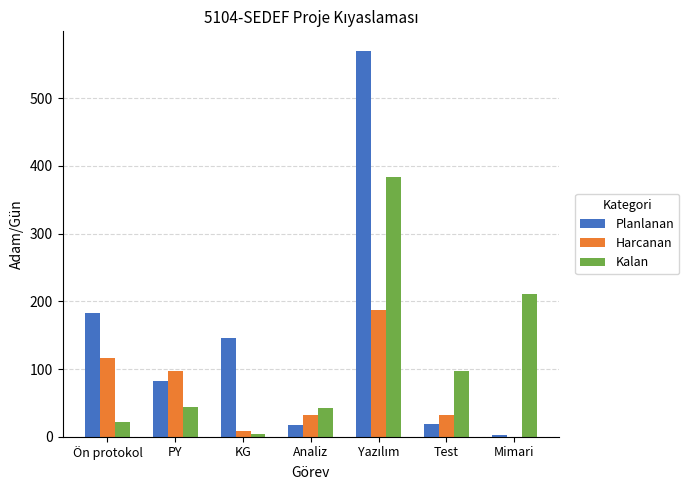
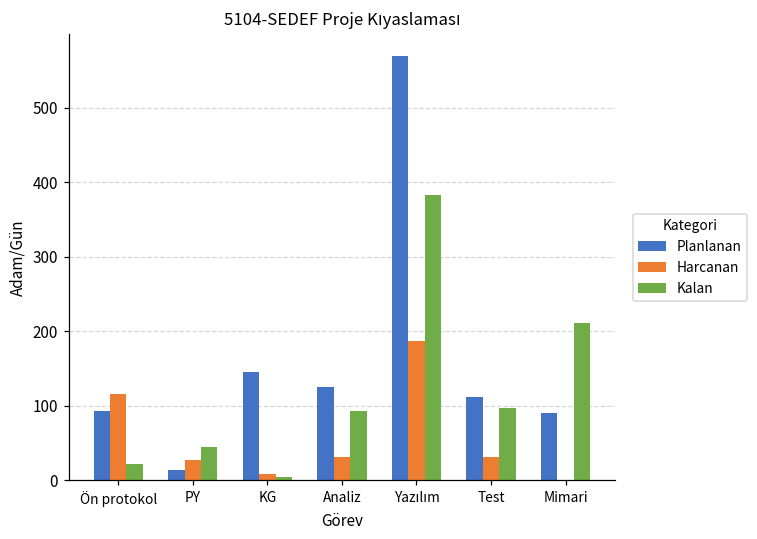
  {
    "Planlanan": {
-     "Ön protokol": 180,
-     "PY": 80,
+     "Ön protokol": 90,
+     "PY": 10,
      "KG": 150,
-     "Analiz": 20,
+     "Analiz": 130,
      "Yazılım": 570,
-     "Test": 20,
-     "Mimari": 0
+     "Test": 110,
+     "Mimari": 90
    },
    "Harcanan": {
      "Ön protokol": 120,
-     "PY": 100,
+     "PY": 30,
      "KG": 10,
      "Analiz": 30,
      "Yazılım": 190,
      "Test": 30,
      "Mimari": 0
    },
    "Kalan": {
      "Ön protokol": 20,
      "PY": 40,
      "KG": 0,
-     "Analiz": 40,
+     "Analiz": 90,
      "Yazılım": 380,
      "Test": 100,
      "Mimari": 210
    }
  }
